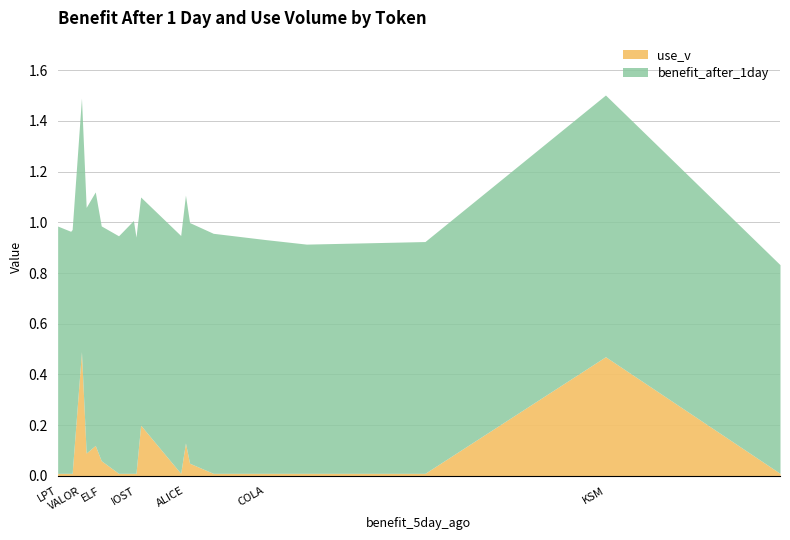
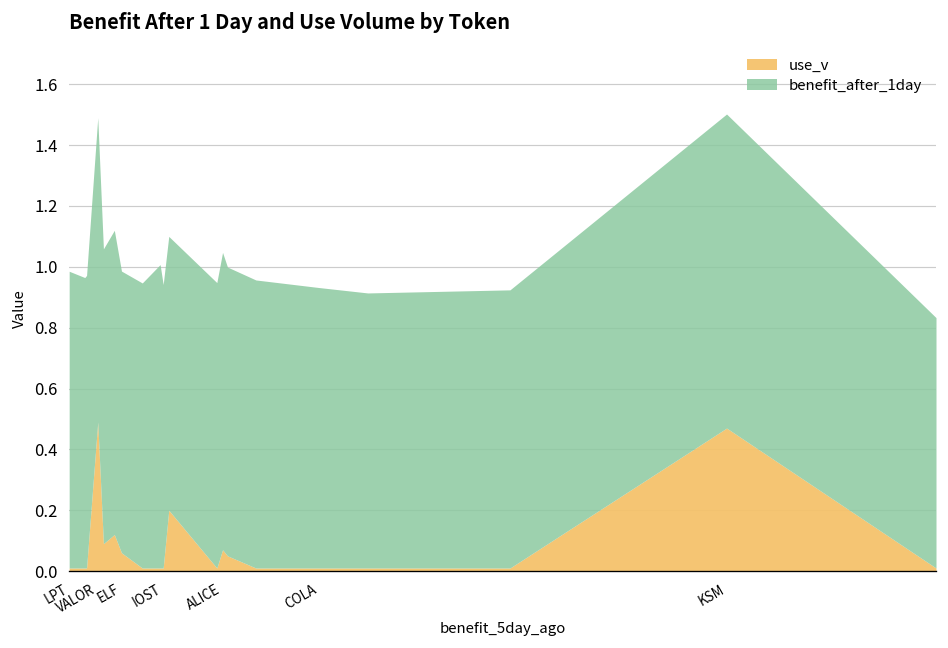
  {
    "use_v": {
      "LPT": 0.01,
      "VALOR": 0.49,
      "ELF": 0.06,
      "IOST": 0.01,
-     "ALICE": 0.13,
+     "ALICE": 0.07,
      "COLA": 0.01,
      "KSM": 0.47
    },
    "benefit_after_1day": {
      "LPT": 0.98,
      "VALOR": 1.00,
      "ELF": 0.93,
      "IOST": 0.93,
      "ALICE": 0.98,
      "COLA": 0.92,
      "KSM": 1.03
    }
  }
